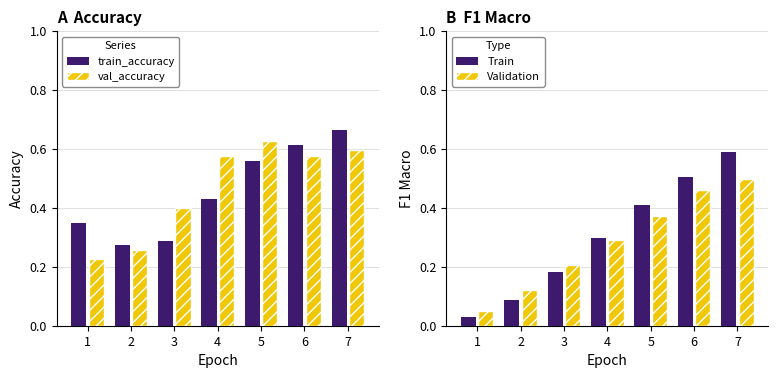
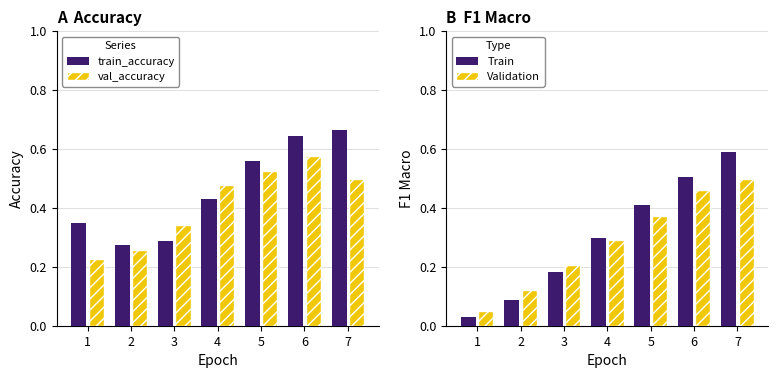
  {
    "A Accuracy": {
      "train_accuracy": {
        "1": 0.35,
        "2": 0.28,
        "3": 0.29,
        "4": 0.43,
        "5": 0.56,
-       "6": 0.61,
+       "6": 0.65,
        "7": 0.66
      },
      "val_accuracy": {
        "1": 0.23,
        "2": 0.26,
-       "3": 0.40,
-       "4": 0.58,
-       "5": 0.63,
+       "3": 0.34,
+       "4": 0.48,
+       "5": 0.53,
        "6": 0.58,
-       "7": 0.60
+       "7": 0.50
      }
    }
  }
